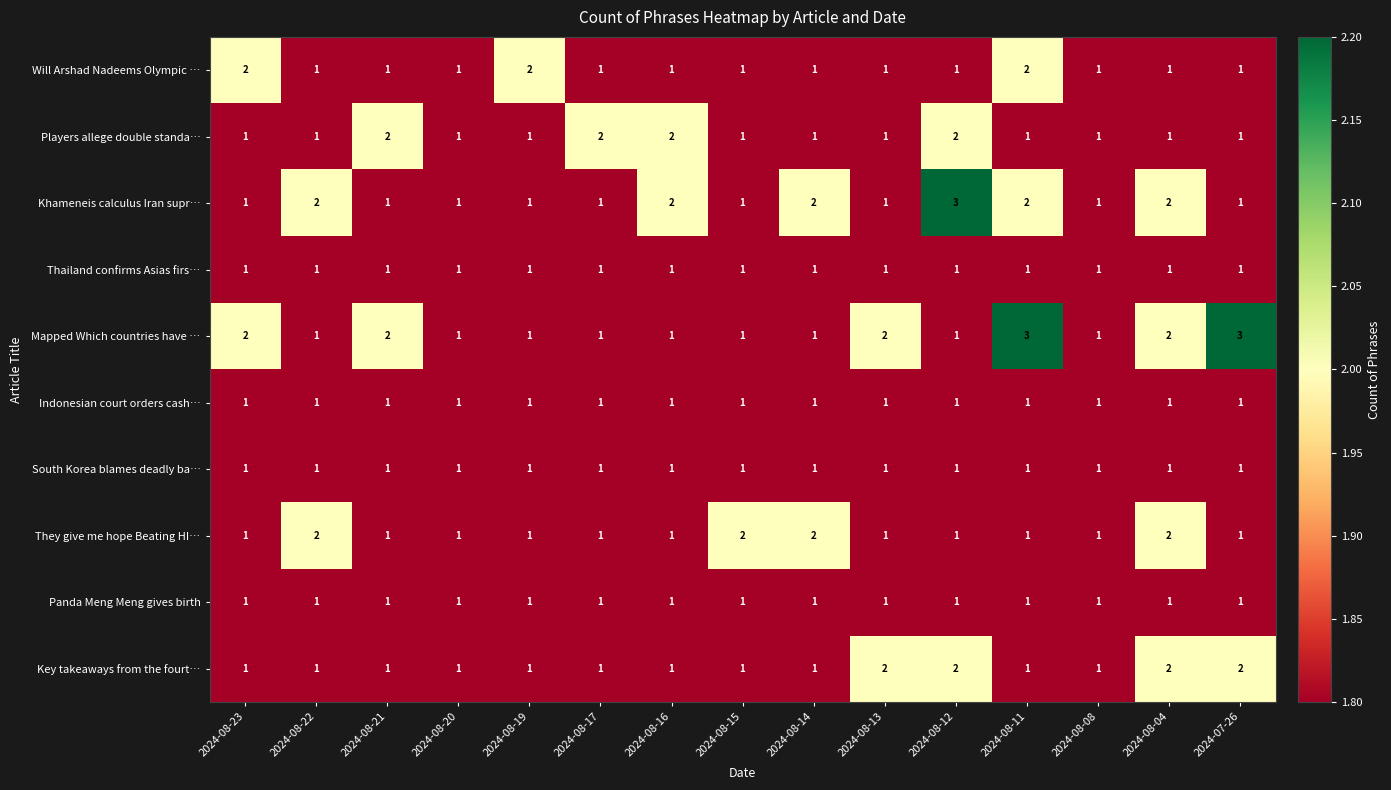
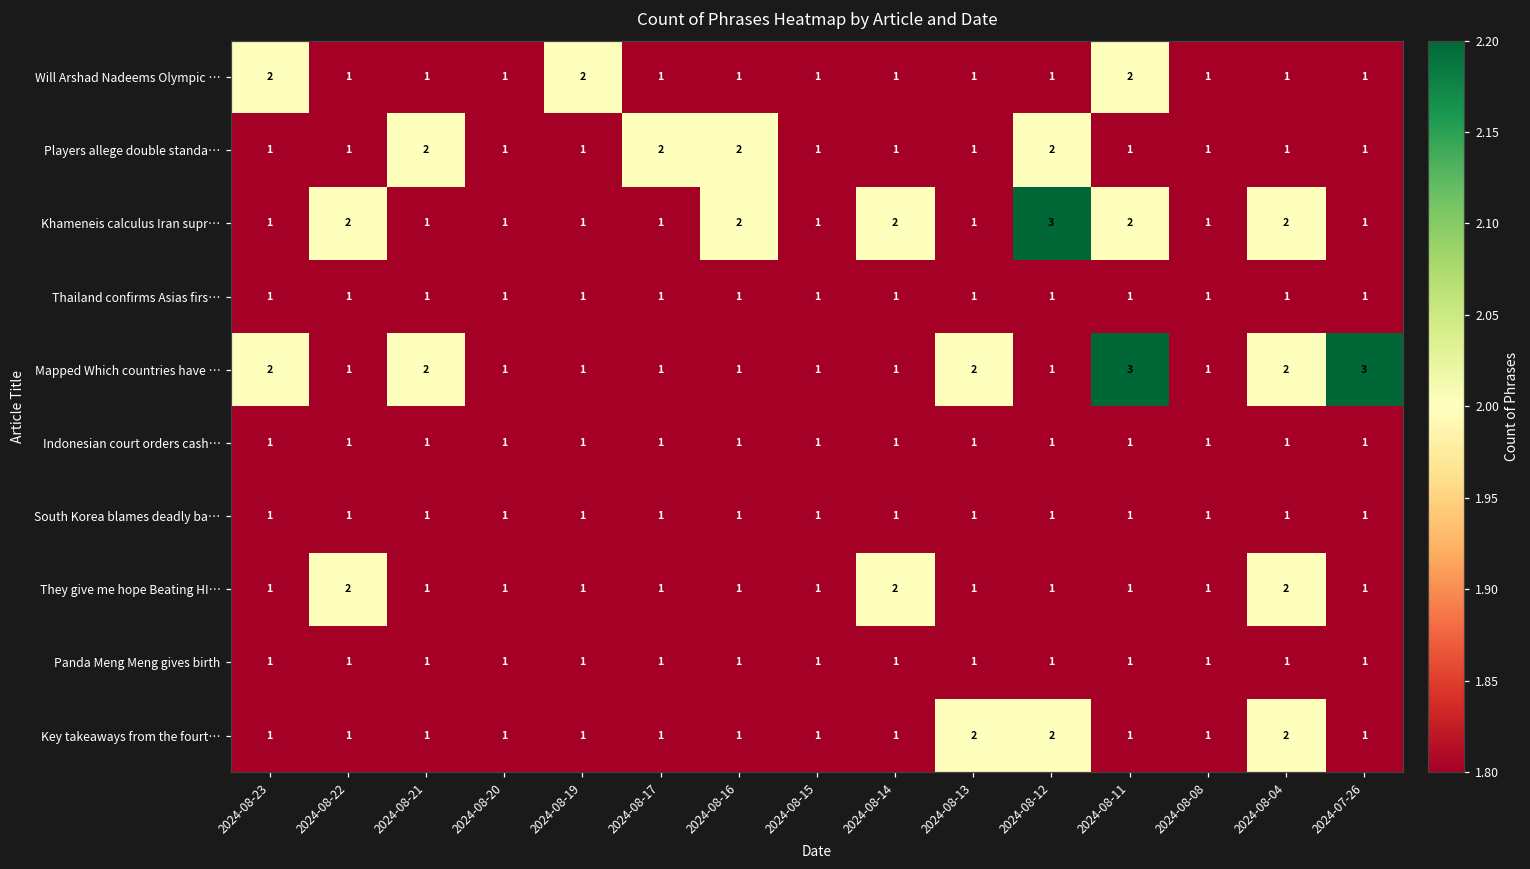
  {
    "Will Arshad Nadeems Olympic …": {
      "2024-08-23": 2,
      "2024-08-22": 1,
      "2024-08-21": 1,
      "2024-08-20": 1,
      "2024-08-19": 2,
      "2024-08-17": 1,
      "2024-08-16": 1,
      "2024-08-15": 1,
      "2024-08-14": 1,
      "2024-08-13": 1,
      "2024-08-12": 1,
      "2024-08-11": 2,
      "2024-08-08": 1,
      "2024-08-04": 1,
      "2024-07-26": 1
    },
    "Players allege double standa…": {
      "2024-08-23": 1,
      "2024-08-22": 1,
      "2024-08-21": 2,
      "2024-08-20": 1,
      "2024-08-19": 1,
      "2024-08-17": 2,
      "2024-08-16": 2,
      "2024-08-15": 1,
      "2024-08-14": 1,
      "2024-08-13": 1,
      "2024-08-12": 2,
      "2024-08-11": 1,
      "2024-08-08": 1,
      "2024-08-04": 1,
      "2024-07-26": 1
    },
    "Khameneis calculus Iran supr…": {
      "2024-08-23": 1,
      "2024-08-22": 2,
      "2024-08-21": 1,
      "2024-08-20": 1,
      "2024-08-19": 1,
      "2024-08-17": 1,
      "2024-08-16": 2,
      "2024-08-15": 1,
      "2024-08-14": 2,
      "2024-08-13": 1,
      "2024-08-12": 3,
      "2024-08-11": 2,
      "2024-08-08": 1,
      "2024-08-04": 2,
      "2024-07-26": 1
    },
    "Thailand confirms Asias firs…": {
      "2024-08-23": 1,
      "2024-08-22": 1,
      "2024-08-21": 1,
      "2024-08-20": 1,
      "2024-08-19": 1,
      "2024-08-17": 1,
      "2024-08-16": 1,
      "2024-08-15": 1,
      "2024-08-14": 1,
      "2024-08-13": 1,
      "2024-08-12": 1,
      "2024-08-11": 1,
      "2024-08-08": 1,
      "2024-08-04": 1,
      "2024-07-26": 1
    },
    "Mapped Which countries have …": {
      "2024-08-23": 2,
      "2024-08-22": 1,
      "2024-08-21": 2,
      "2024-08-20": 1,
      "2024-08-19": 1,
      "2024-08-17": 1,
      "2024-08-16": 1,
      "2024-08-15": 1,
      "2024-08-14": 1,
      "2024-08-13": 2,
      "2024-08-12": 1,
      "2024-08-11": 3,
      "2024-08-08": 1,
      "2024-08-04": 2,
      "2024-07-26": 3
    },
    "Indonesian court orders cash…": {
      "2024-08-23": 1,
      "2024-08-22": 1,
      "2024-08-21": 1,
      "2024-08-20": 1,
      "2024-08-19": 1,
      "2024-08-17": 1,
      "2024-08-16": 1,
      "2024-08-15": 1,
      "2024-08-14": 1,
      "2024-08-13": 1,
      "2024-08-12": 1,
      "2024-08-11": 1,
      "2024-08-08": 1,
      "2024-08-04": 1,
      "2024-07-26": 1
    },
    "South Korea blames deadly ba…": {
      "2024-08-23": 1,
      "2024-08-22": 1,
      "2024-08-21": 1,
      "2024-08-20": 1,
      "2024-08-19": 1,
      "2024-08-17": 1,
      "2024-08-16": 1,
      "2024-08-15": 1,
      "2024-08-14": 1,
      "2024-08-13": 1,
      "2024-08-12": 1,
      "2024-08-11": 1,
      "2024-08-08": 1,
      "2024-08-04": 1,
      "2024-07-26": 1
    },
    "They give me hope Beating HI…": {
      "2024-08-23": 1,
      "2024-08-22": 2,
      "2024-08-21": 1,
      "2024-08-20": 1,
      "2024-08-19": 1,
      "2024-08-17": 1,
      "2024-08-16": 1,
-     "2024-08-15": 2,
+     "2024-08-15": 1,
      "2024-08-14": 2,
      "2024-08-13": 1,
      "2024-08-12": 1,
      "2024-08-11": 1,
      "2024-08-08": 1,
      "2024-08-04": 2,
      "2024-07-26": 1
    },
    "Panda Meng Meng gives birth": {
      "2024-08-23": 1,
      "2024-08-22": 1,
      "2024-08-21": 1,
      "2024-08-20": 1,
      "2024-08-19": 1,
      "2024-08-17": 1,
      "2024-08-16": 1,
      "2024-08-15": 1,
      "2024-08-14": 1,
      "2024-08-13": 1,
      "2024-08-12": 1,
      "2024-08-11": 1,
      "2024-08-08": 1,
      "2024-08-04": 1,
      "2024-07-26": 1
    },
    "Key takeaways from the fourt…": {
      "2024-08-23": 1,
      "2024-08-22": 1,
      "2024-08-21": 1,
      "2024-08-20": 1,
      "2024-08-19": 1,
      "2024-08-17": 1,
      "2024-08-16": 1,
      "2024-08-15": 1,
      "2024-08-14": 1,
      "2024-08-13": 2,
      "2024-08-12": 2,
      "2024-08-11": 1,
      "2024-08-08": 1,
      "2024-08-04": 2,
-     "2024-07-26": 2
+     "2024-07-26": 1
    }
  }
